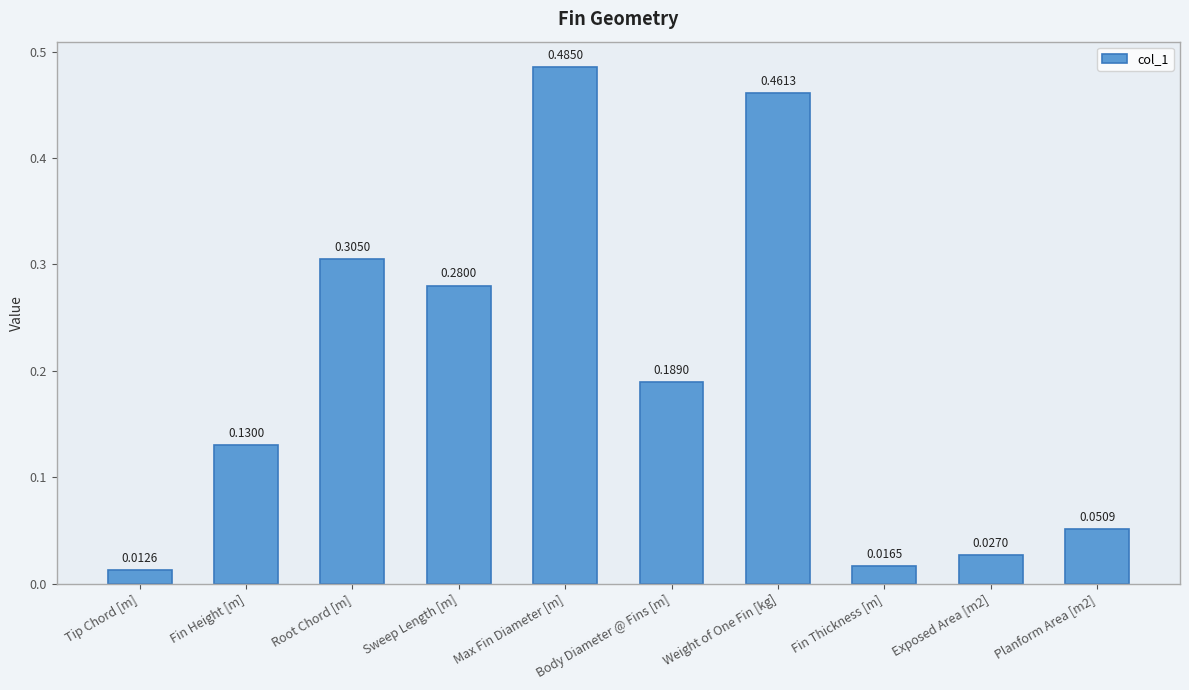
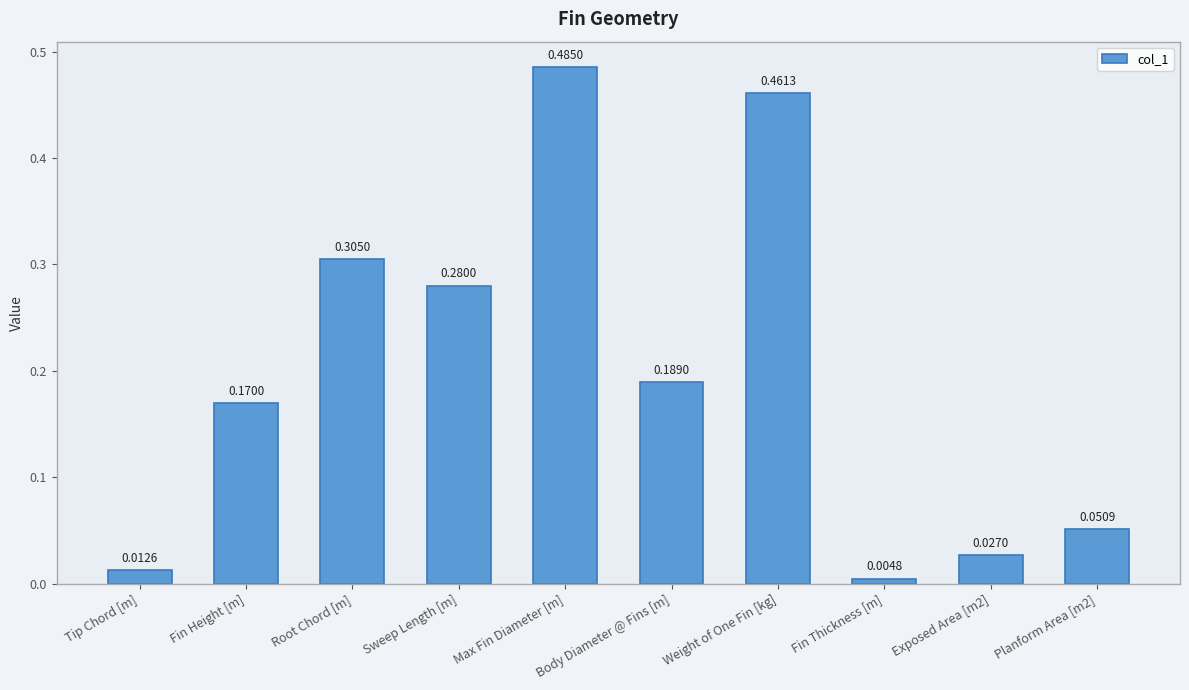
  {
    "Tip Chord [m]": 0.0126,
-   "Fin Height [m]": 0.1300,
+   "Fin Height [m]": 0.1700,
    "Root Chord [m]": 0.3050,
    "Sweep Length [m]": 0.2800,
    "Max Fin Diameter [m]": 0.4850,
    "Body Diameter @ Fins [m]": 0.1890,
    "Weight of One Fin [kg]": 0.4613,
-   "Fin Thickness [m]": 0.0165,
+   "Fin Thickness [m]": 0.0048,
    "Exposed Area [m2]": 0.0270,
    "Planform Area [m2]": 0.0509
  }
